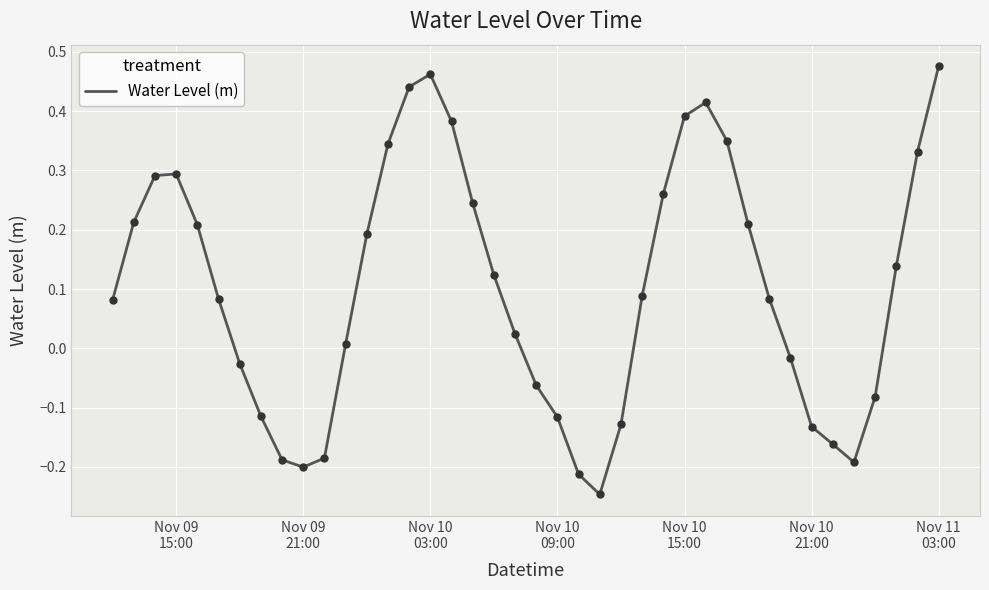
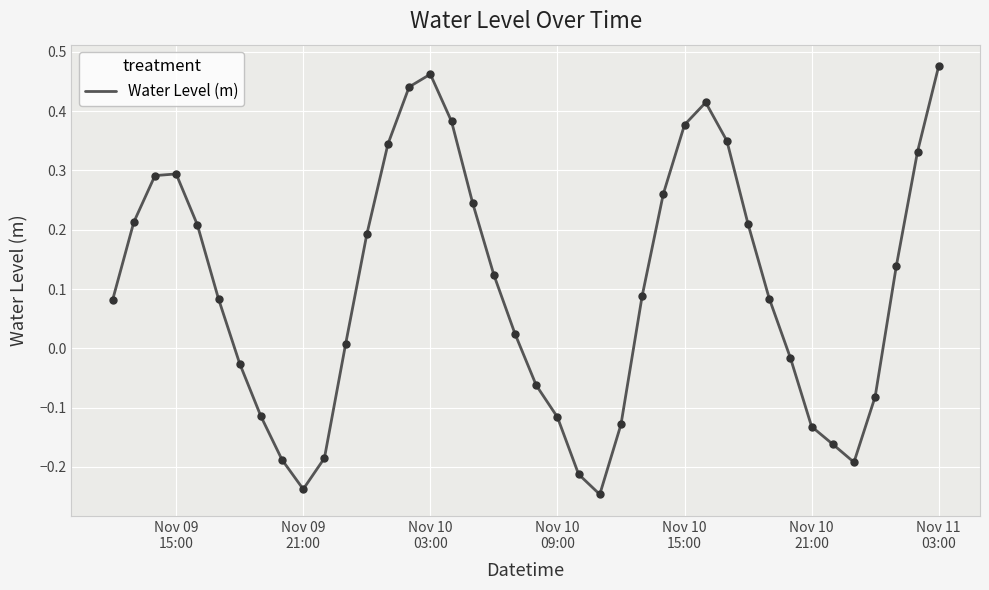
  {
    "Nov 09 15:00": 0.29,
-   "Nov 09 21:00": -0.20,
+   "Nov 09 21:00": -0.24,
    "Nov 10 03:00": 0.46,
    "Nov 10 09:00": -0.12,
-   "Nov 10 15:00": 0.39,
+   "Nov 10 15:00": 0.38,
    "Nov 10 21:00": -0.13,
    "Nov 11 03:00": 0.48
  }
